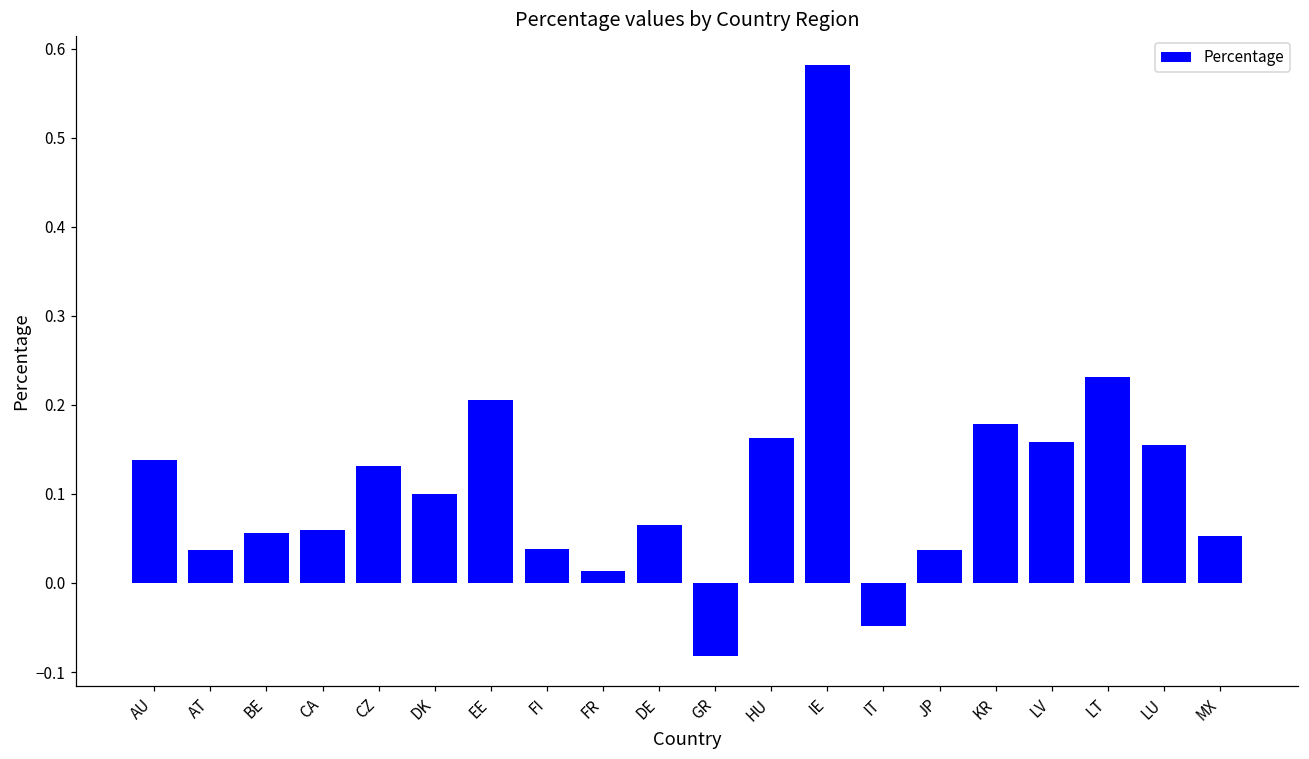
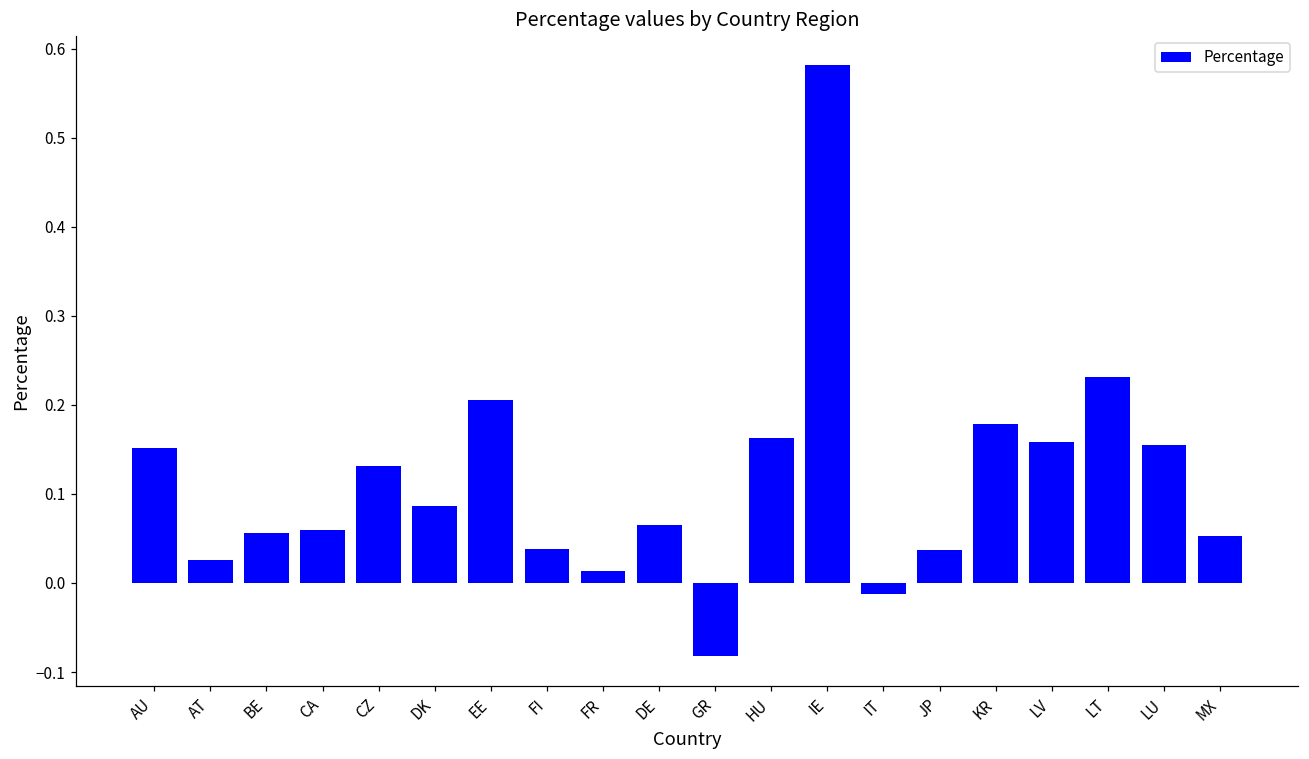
  {
-   "AU": 0.14,
-   "AT": 0.04,
+   "AU": 0.15,
+   "AT": 0.03,
    "BE": 0.06,
    "CA": 0.06,
    "CZ": 0.13,
-   "DK": 0.10,
+   "DK": 0.09,
    "EE": 0.21,
    "FI": 0.04,
    "FR": 0.01,
    "DE": 0.06,
    "GR": -0.08,
    "HU": 0.16,
    "IE": 0.58,
-   "IT": -0.05,
+   "IT": -0.01,
    "JP": 0.04,
    "KR": 0.18,
    "LV": 0.16,
    "LT": 0.23,
    "LU": 0.15,
    "MX": 0.05
  }
